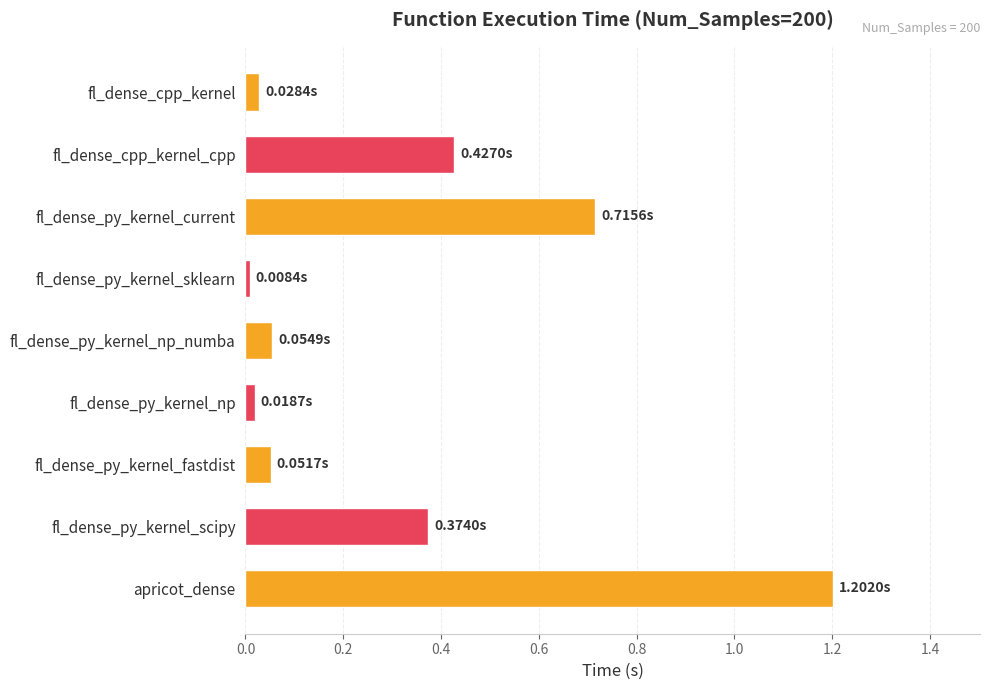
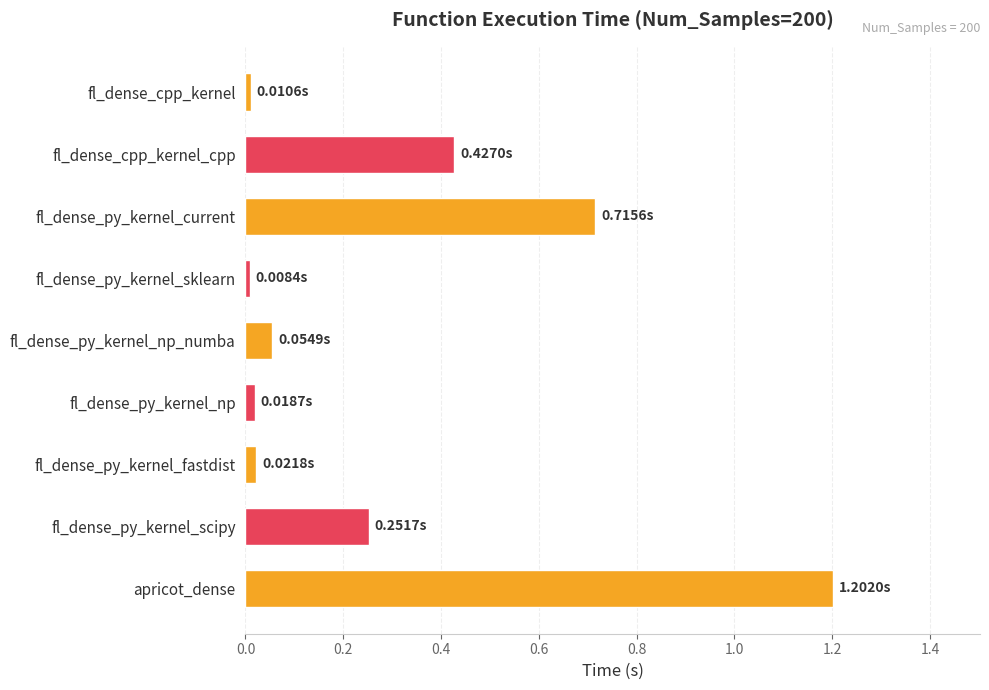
  {
-   "fl_dense_cpp_kernel": "0.0284s",
+   "fl_dense_cpp_kernel": "0.0106s",
    "fl_dense_cpp_kernel_cpp": "0.4270s",
    "fl_dense_py_kernel_current": "0.7156s",
    "fl_dense_py_kernel_sklearn": "0.0084s",
    "fl_dense_py_kernel_np_numba": "0.0549s",
    "fl_dense_py_kernel_np": "0.0187s",
-   "fl_dense_py_kernel_fastdist": "0.0517s",
-   "fl_dense_py_kernel_scipy": "0.3740s",
+   "fl_dense_py_kernel_fastdist": "0.0218s",
+   "fl_dense_py_kernel_scipy": "0.2517s",
    "apricot_dense": "1.2020s"
  }
